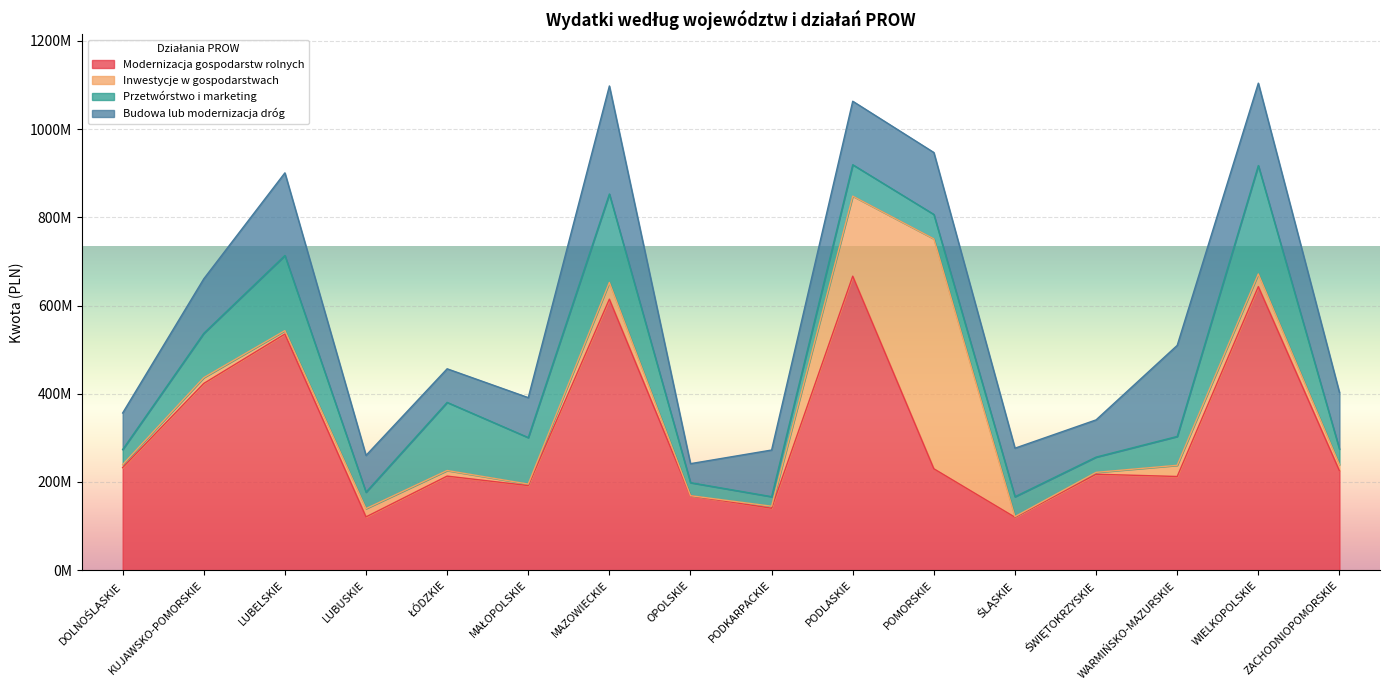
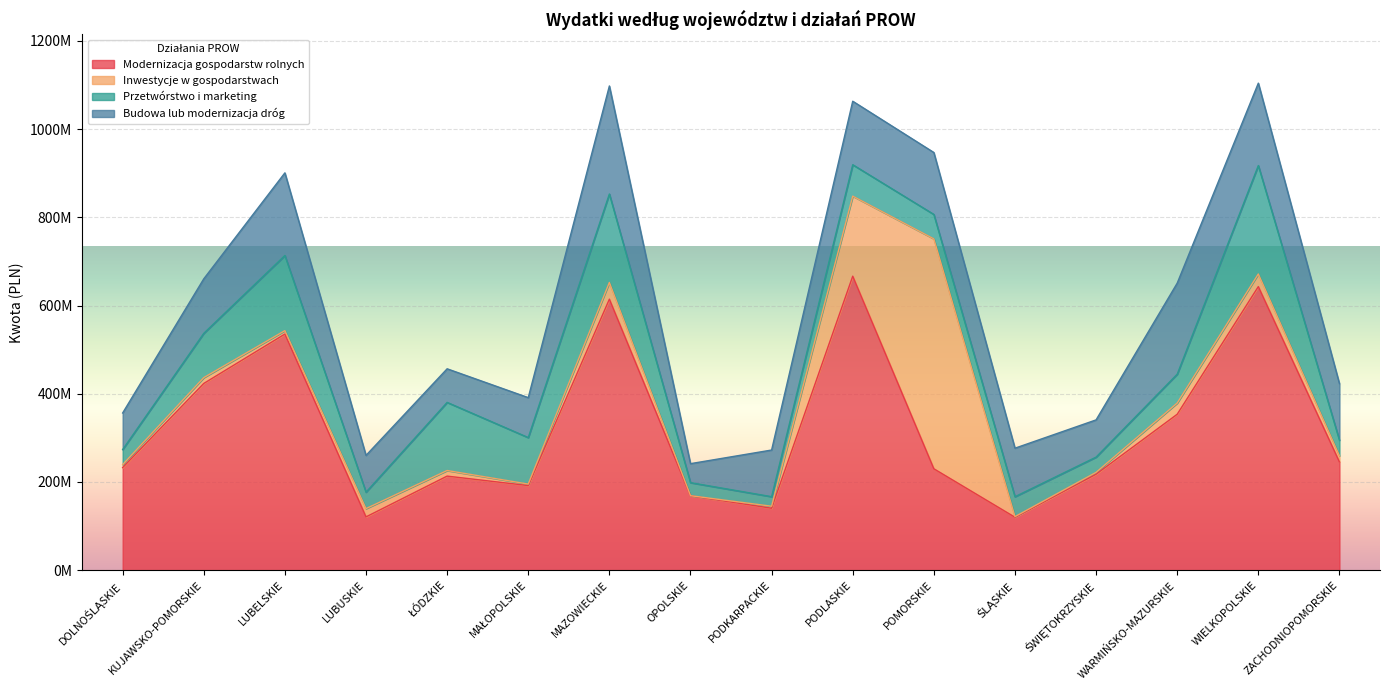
  {
    "Modernizacja gospodarstw rolnych": {
      "DOLNOŚLĄSKIE": 230000000,
      "KUJAWSKO-POMORSKIE": 420000000,
      "LUBELSKIE": 540000000,
      "LUBUSKIE": 120000000,
      "ŁÓDZKIE": 210000000,
      "MAZOWIECKIE": 610000000,
      "PODLASKIE": 670000000,
      "POMORSKIE": 230000000,
-     "WARMIŃSKO-MAZURSKIE": 210000000,
+     "WARMIŃSKO-MAZURSKIE": 350000000,
      "WIELKOPOLSKIE": 640000000,
-     "ZACHODNIOPOMORSKIE": 230000000
+     "ZACHODNIOPOMORSKIE": 250000000
    },
    "Inwestycje w gospodarstwach": {
      "DOLNOŚLĄSKIE": 10000000,
      "KUJAWSKO-POMORSKIE": 10000000,
      "LUBELSKIE": 10000000,
      "LUBUSKIE": 20000000,
      "ŁÓDZKIE": 10000000,
      "MAZOWIECKIE": 40000000,
      "PODLASKIE": 180000000,
      "POMORSKIE": 520000000,
      "WARMIŃSKO-MAZURSKIE": 30000000,
      "WIELKOPOLSKIE": 30000000,
      "ZACHODNIOPOMORSKIE": 10000000
    }
  }
